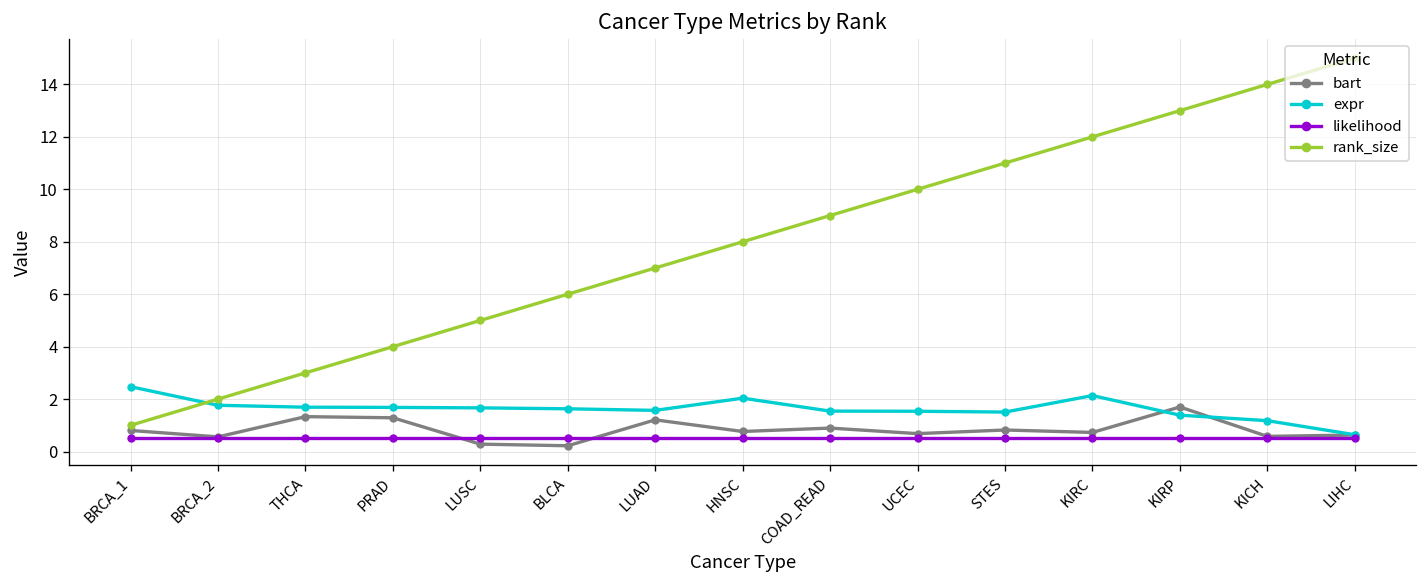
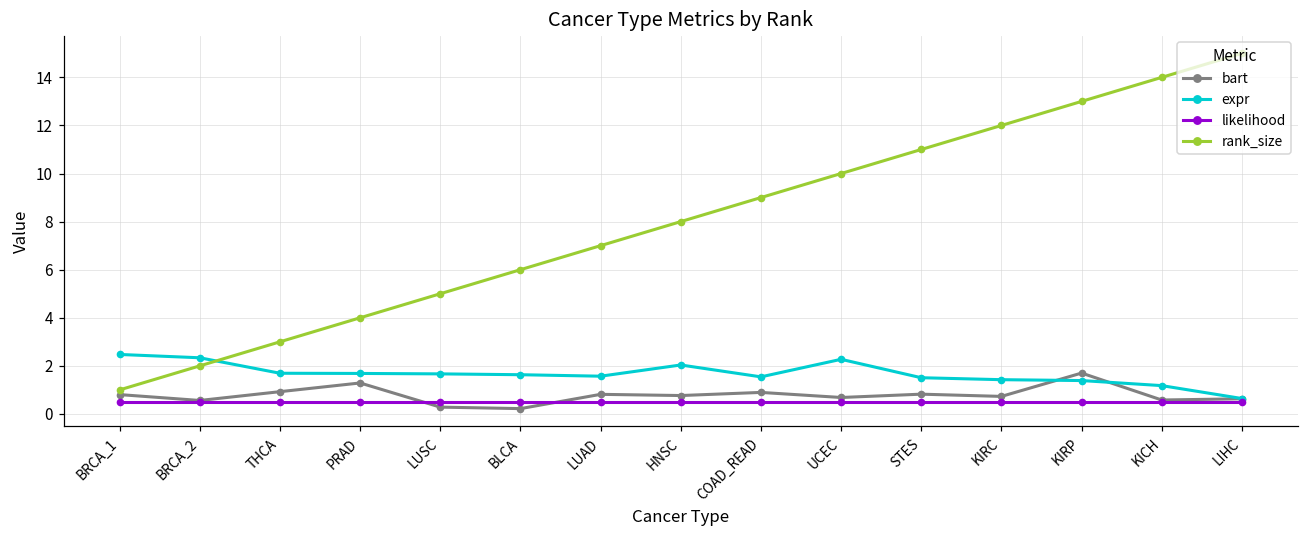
  {
    "bart": {
      "BRCA_1": 0.8,
-     "THCA": 1.3,
+     "THCA": 0.9,
      "PRAD": 1.3,
      "LUSC": 0.3,
      "BLCA": 0.2,
-     "LUAD": 1.2,
+     "LUAD": 0.8,
      "HNSC": 0.8,
      "COAD_READ": 0.9,
      "UCEC": 0.7,
      "STES": 0.8,
      "KIRC": 0.7,
      "KIRP": 1.7
    },
    "expr": {
      "BRCA_1": 2.5,
-     "BRCA_2": 1.8,
+     "BRCA_2": 2.3,
      "THCA": 1.7,
      "PRAD": 1.7,
      "LUSC": 1.7,
      "BLCA": 1.6,
      "LUAD": 1.6,
      "HNSC": 2.0,
      "COAD_READ": 1.5,
-     "UCEC": 1.5,
+     "UCEC": 2.3,
      "STES": 1.5,
-     "KIRC": 2.1,
+     "KIRC": 1.4,
      "KIRP": 1.4,
      "KICH": 1.2
    },
    "likelihood": {
      "BRCA_1": 0.5,
      "THCA": 0.5,
      "PRAD": 0.5,
      "LUSC": 0.5,
      "BLCA": 0.5,
      "LUAD": 0.5,
      "HNSC": 0.5,
      "COAD_READ": 0.5,
      "UCEC": 0.5,
      "STES": 0.5,
      "KIRC": 0.5,
      "KIRP": 0.5,
      "LIHC": 0.5
    },
    "rank_size": {
      "BRCA_1": 1.0,
      "BRCA_2": 2.0,
      "THCA": 3.0,
      "PRAD": 4.0,
      "LUSC": 5.0,
      "BLCA": 6.0,
      "LUAD": 7.0,
      "HNSC": 8.0,
      "COAD_READ": 9.0,
      "UCEC": 10.0,
      "STES": 11.0,
      "KIRC": 12.0,
      "KIRP": 13.0,
      "KICH": 14.0
    }
  }
